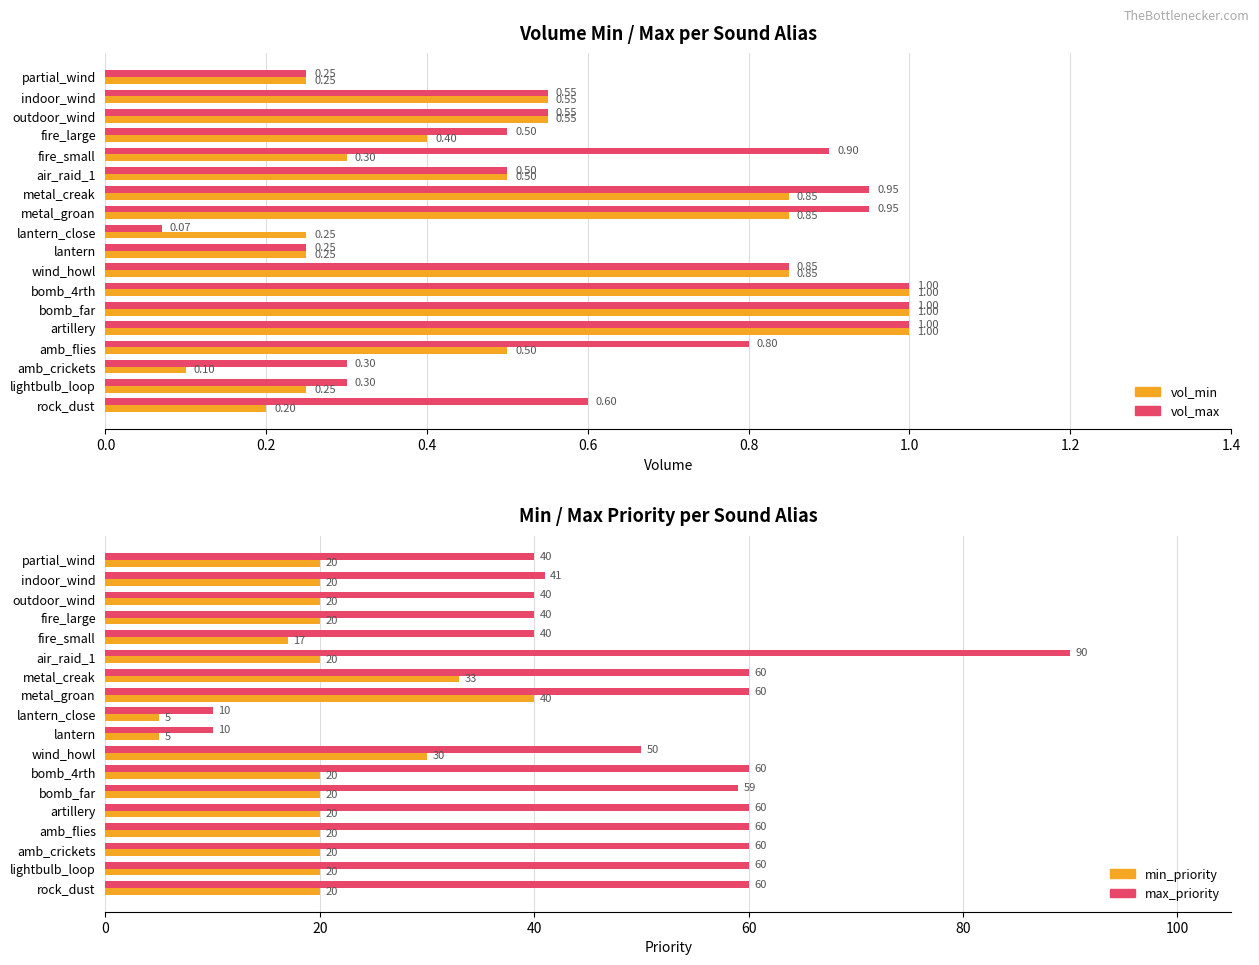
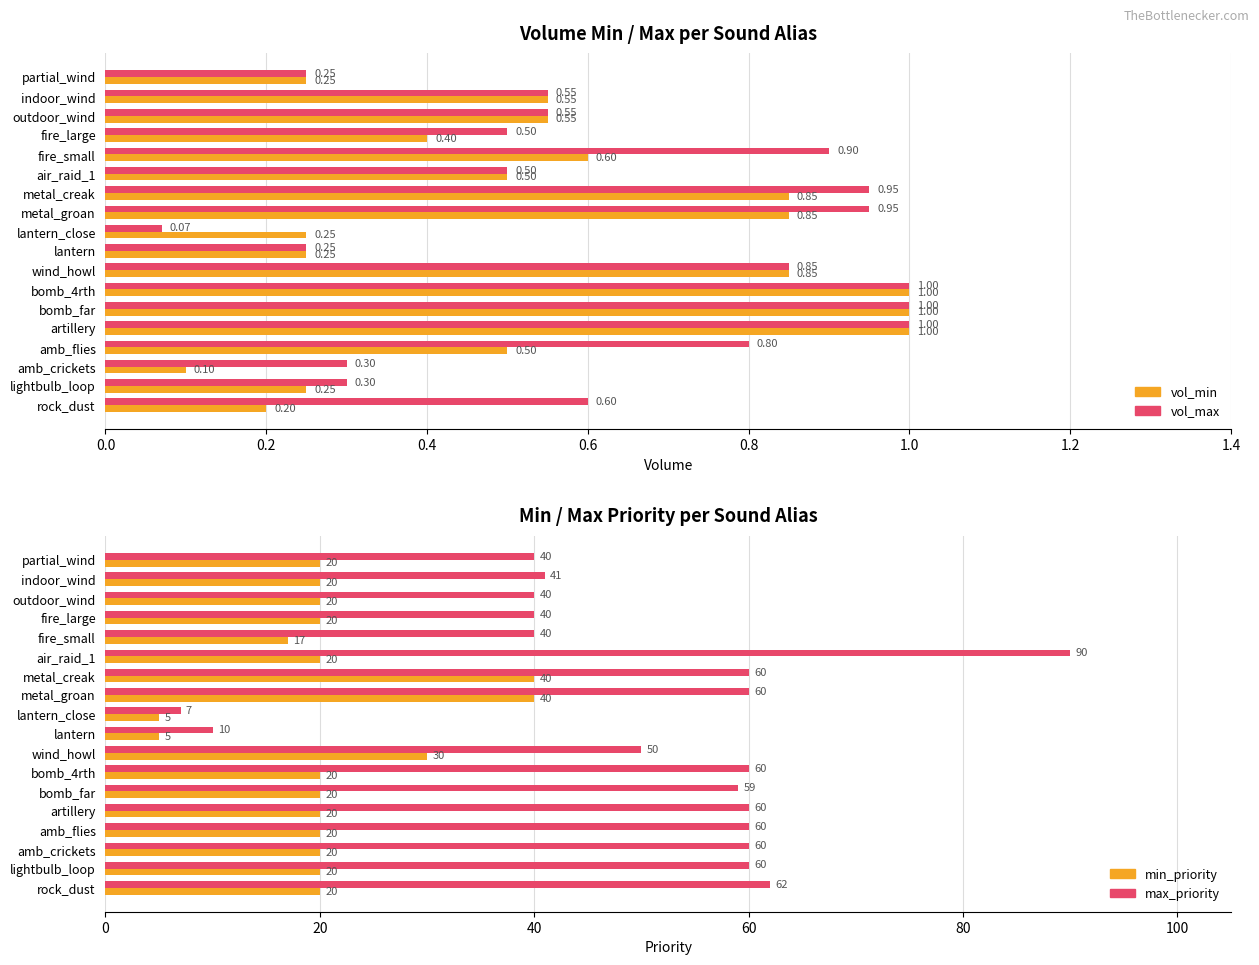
  {
    "Volume Min / Max per Sound Alias": {
      "vol_min": {
        "fire_large": 0.40,
-       "fire_small": 0.30,
+       "fire_small": 0.60,
        "metal_creak": 0.85,
        "metal_groan": 0.85,
        "lantern_close": 0.25,
        "amb_flies": 0.50,
        "amb_crickets": 0.10,
        "lightbulb_loop": 0.25,
        "rock_dust": 0.20
      },
      "vol_max": {
        "fire_large": 0.50,
        "fire_small": 0.90,
        "metal_creak": 0.95,
        "metal_groan": 0.95,
        "lantern_close": 0.07,
        "amb_flies": 0.80,
        "amb_crickets": 0.30,
        "lightbulb_loop": 0.30,
        "rock_dust": 0.60
      }
    },
    "Min / Max Priority per Sound Alias": {
      "min_priority": {
        "partial_wind": 20,
        "indoor_wind": 20,
        "outdoor_wind": 20,
        "fire_large": 20,
        "fire_small": 17,
        "air_raid_1": 20,
-       "metal_creak": 33,
+       "metal_creak": 40,
        "metal_groan": 40,
        "lantern_close": 5,
        "lantern": 5,
        "wind_howl": 30,
        "bomb_4rth": 20,
        "bomb_far": 20,
        "artillery": 20,
        "amb_flies": 20,
        "amb_crickets": 20,
        "lightbulb_loop": 20,
        "rock_dust": 20
      },
      "max_priority": {
        "partial_wind": 40,
        "indoor_wind": 41,
        "outdoor_wind": 40,
        "fire_large": 40,
        "fire_small": 40,
        "air_raid_1": 90,
        "metal_creak": 60,
        "metal_groan": 60,
-       "lantern_close": 10,
+       "lantern_close": 7,
        "lantern": 10,
        "wind_howl": 50,
        "bomb_4rth": 60,
        "bomb_far": 59,
        "artillery": 60,
        "amb_flies": 60,
        "amb_crickets": 60,
        "lightbulb_loop": 60,
-       "rock_dust": 60
+       "rock_dust": 62
      }
    }
  }
